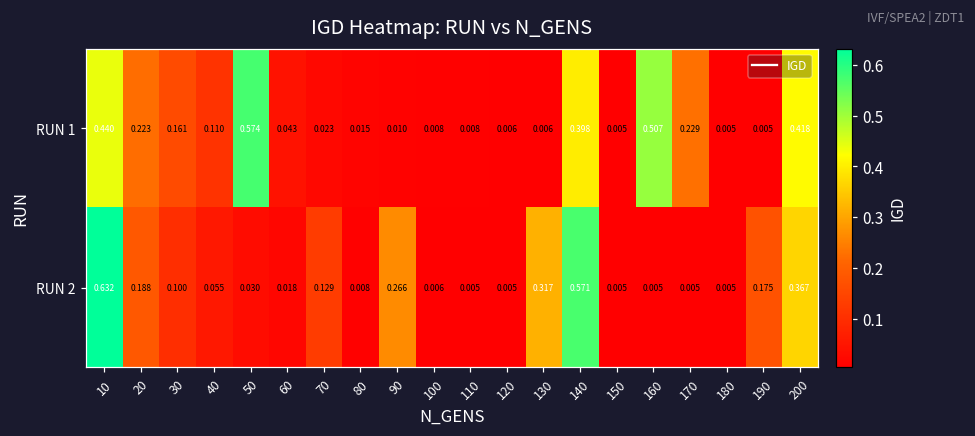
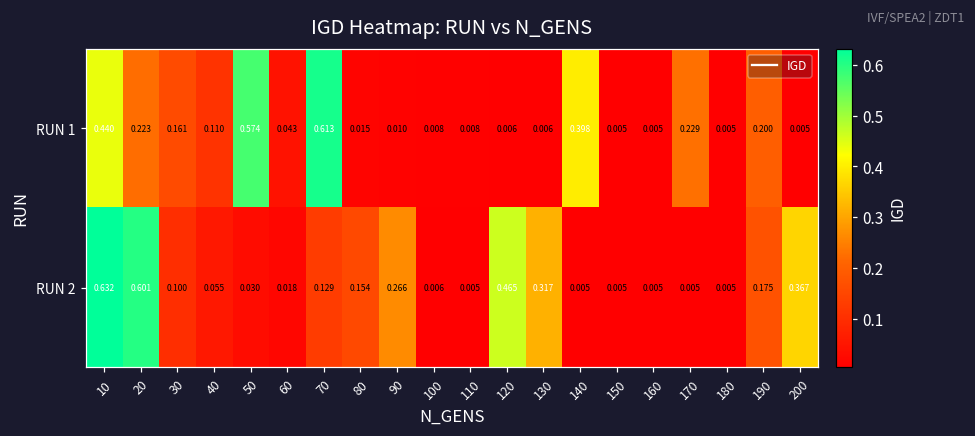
  {
    "RUN 1": {
      "10": 0.440,
      "20": 0.223,
      "30": 0.161,
      "40": 0.110,
      "50": 0.574,
      "60": 0.043,
-     "70": 0.023,
+     "70": 0.613,
      "80": 0.015,
      "90": 0.010,
      "100": 0.008,
      "110": 0.008,
      "120": 0.006,
      "130": 0.006,
      "140": 0.398,
      "150": 0.005,
-     "160": 0.507,
+     "160": 0.005,
      "170": 0.229,
      "180": 0.005,
-     "190": 0.005,
-     "200": 0.418
+     "190": 0.200,
+     "200": 0.005
    },
    "RUN 2": {
      "10": 0.632,
-     "20": 0.188,
+     "20": 0.601,
      "30": 0.100,
      "40": 0.055,
      "50": 0.030,
      "60": 0.018,
      "70": 0.129,
-     "80": 0.008,
+     "80": 0.154,
      "90": 0.266,
      "100": 0.006,
      "110": 0.005,
-     "120": 0.005,
+     "120": 0.465,
      "130": 0.317,
-     "140": 0.571,
+     "140": 0.005,
      "150": 0.005,
      "160": 0.005,
      "170": 0.005,
      "180": 0.005,
      "190": 0.175,
      "200": 0.367
    }
  }
